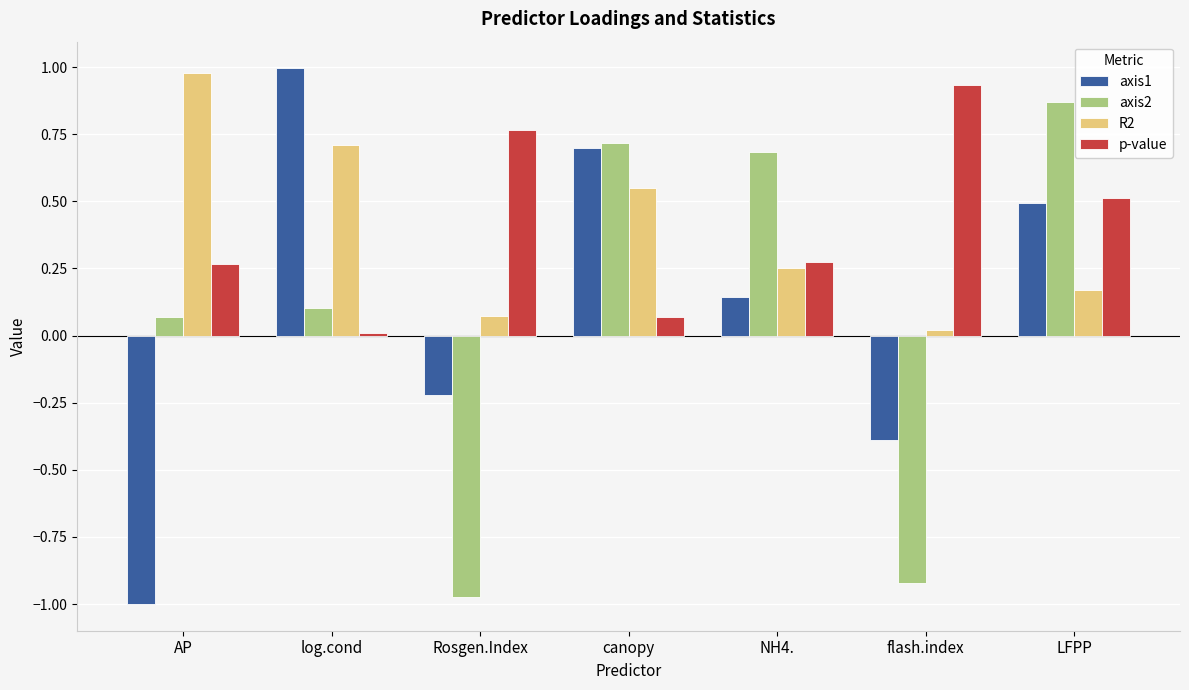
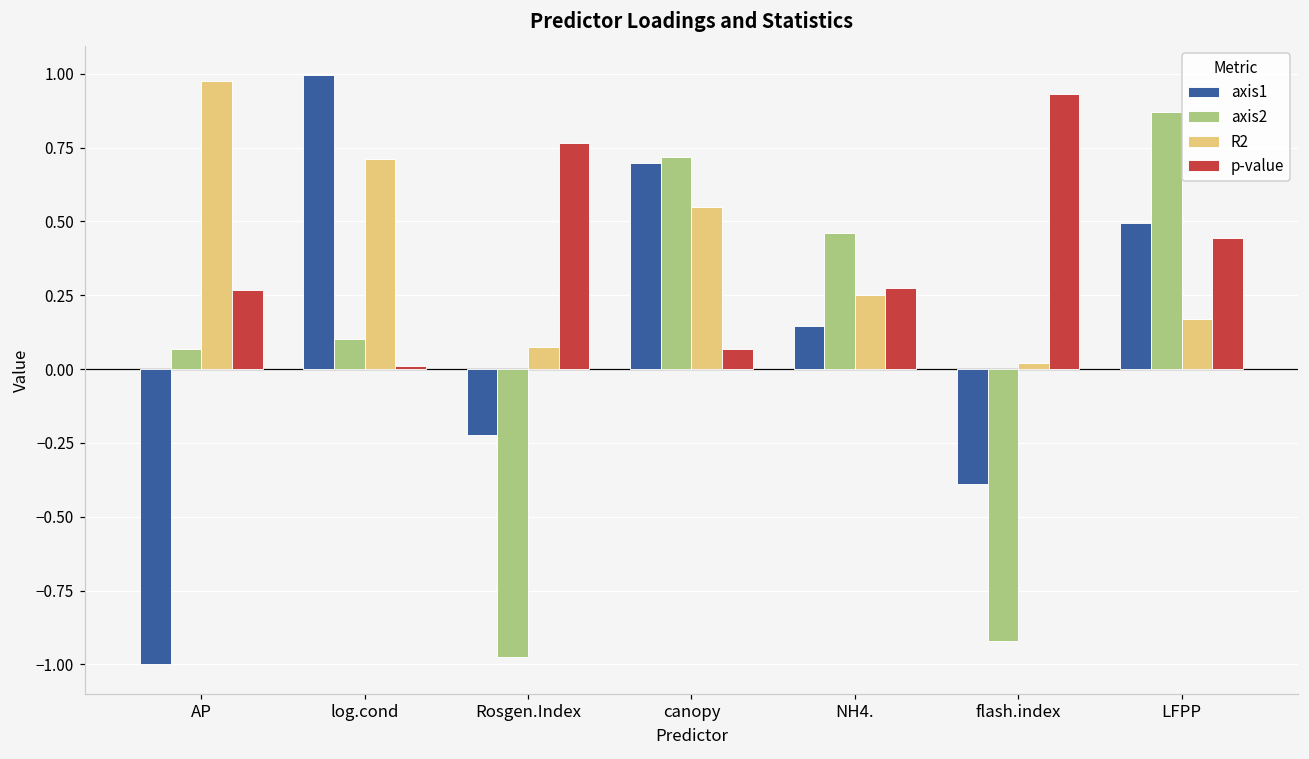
  {
    "axis1": {
      "AP": -1.00,
      "log.cond": 0.99,
      "Rosgen.Index": -0.22,
      "canopy": 0.70,
      "NH4.": 0.14,
      "flash.index": -0.39,
      "LFPP": 0.49
    },
    "axis2": {
      "AP": 0.07,
      "log.cond": 0.10,
      "Rosgen.Index": -0.98,
      "canopy": 0.72,
-     "NH4.": 0.69,
+     "NH4.": 0.46,
      "flash.index": -0.92,
      "LFPP": 0.87
    },
    "R2": {
      "AP": 0.98,
      "log.cond": 0.71,
      "Rosgen.Index": 0.07,
      "canopy": 0.55,
      "NH4.": 0.25,
      "flash.index": 0.02,
      "LFPP": 0.17
    },
    "p-value": {
      "AP": 0.27,
      "log.cond": 0.01,
      "Rosgen.Index": 0.77,
      "canopy": 0.07,
      "NH4.": 0.27,
      "flash.index": 0.93,
-     "LFPP": 0.51
+     "LFPP": 0.44
    }
  }
